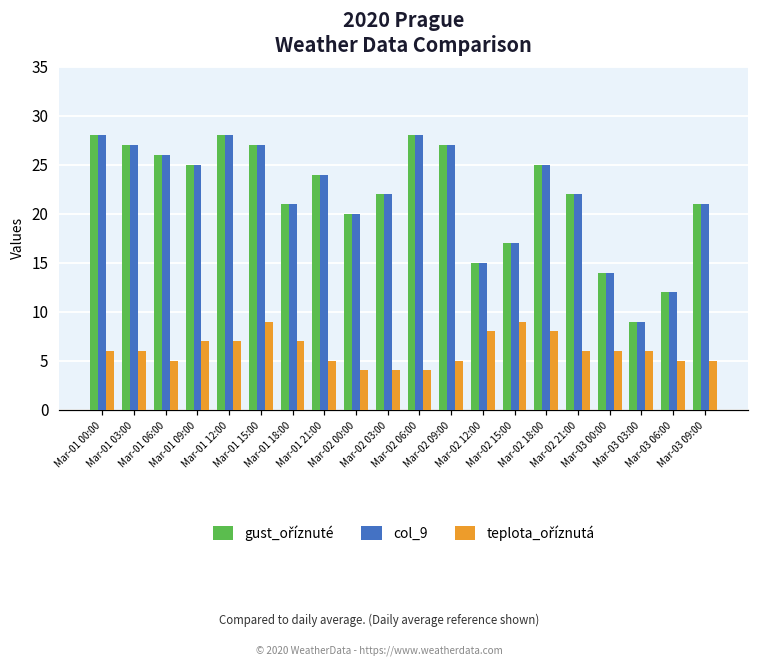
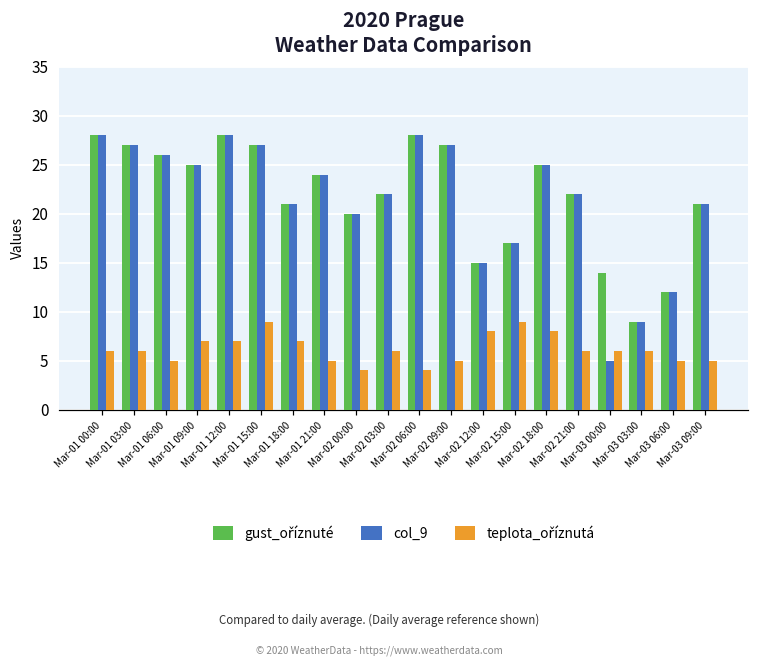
  {
    "gust_oříznuté": {
      "Mar-01 00:00": 28,
      "Mar-01 03:00": 27,
      "Mar-01 06:00": 26,
      "Mar-01 09:00": 25,
      "Mar-01 12:00": 28,
      "Mar-01 15:00": 27,
      "Mar-01 18:00": 21,
      "Mar-01 21:00": 24,
      "Mar-02 00:00": 20,
      "Mar-02 03:00": 22,
      "Mar-02 06:00": 28,
      "Mar-02 09:00": 27,
      "Mar-02 12:00": 15,
      "Mar-02 15:00": 17,
      "Mar-02 18:00": 25,
      "Mar-02 21:00": 22,
      "Mar-03 00:00": 14,
      "Mar-03 03:00": 9,
      "Mar-03 06:00": 12,
      "Mar-03 09:00": 21
    },
    "col_9": {
      "Mar-01 00:00": 28,
      "Mar-01 03:00": 27,
      "Mar-01 06:00": 26,
      "Mar-01 09:00": 25,
      "Mar-01 12:00": 28,
      "Mar-01 15:00": 27,
      "Mar-01 18:00": 21,
      "Mar-01 21:00": 24,
      "Mar-02 00:00": 20,
      "Mar-02 03:00": 22,
      "Mar-02 06:00": 28,
      "Mar-02 09:00": 27,
      "Mar-02 12:00": 15,
      "Mar-02 15:00": 17,
      "Mar-02 18:00": 25,
      "Mar-02 21:00": 22,
-     "Mar-03 00:00": 14,
+     "Mar-03 00:00": 5,
      "Mar-03 03:00": 9,
      "Mar-03 06:00": 12,
      "Mar-03 09:00": 21
    },
    "teplota_oříznutá": {
      "Mar-01 00:00": 6,
      "Mar-01 03:00": 6,
      "Mar-01 06:00": 5,
      "Mar-01 09:00": 7,
      "Mar-01 12:00": 7,
      "Mar-01 15:00": 9,
      "Mar-01 18:00": 7,
      "Mar-01 21:00": 5,
      "Mar-02 00:00": 4,
-     "Mar-02 03:00": 4,
+     "Mar-02 03:00": 6,
      "Mar-02 06:00": 4,
      "Mar-02 09:00": 5,
      "Mar-02 12:00": 8,
      "Mar-02 15:00": 9,
      "Mar-02 18:00": 8,
      "Mar-02 21:00": 6,
      "Mar-03 00:00": 6,
      "Mar-03 03:00": 6,
      "Mar-03 06:00": 5,
      "Mar-03 09:00": 5
    }
  }
